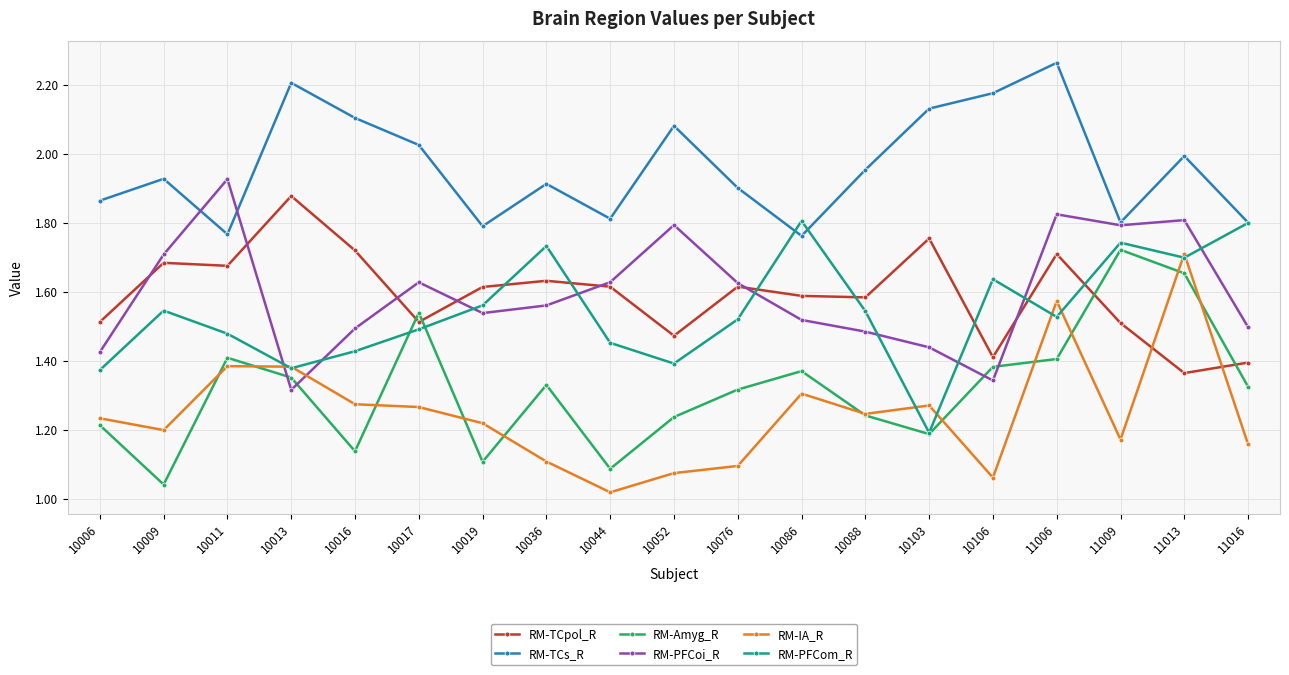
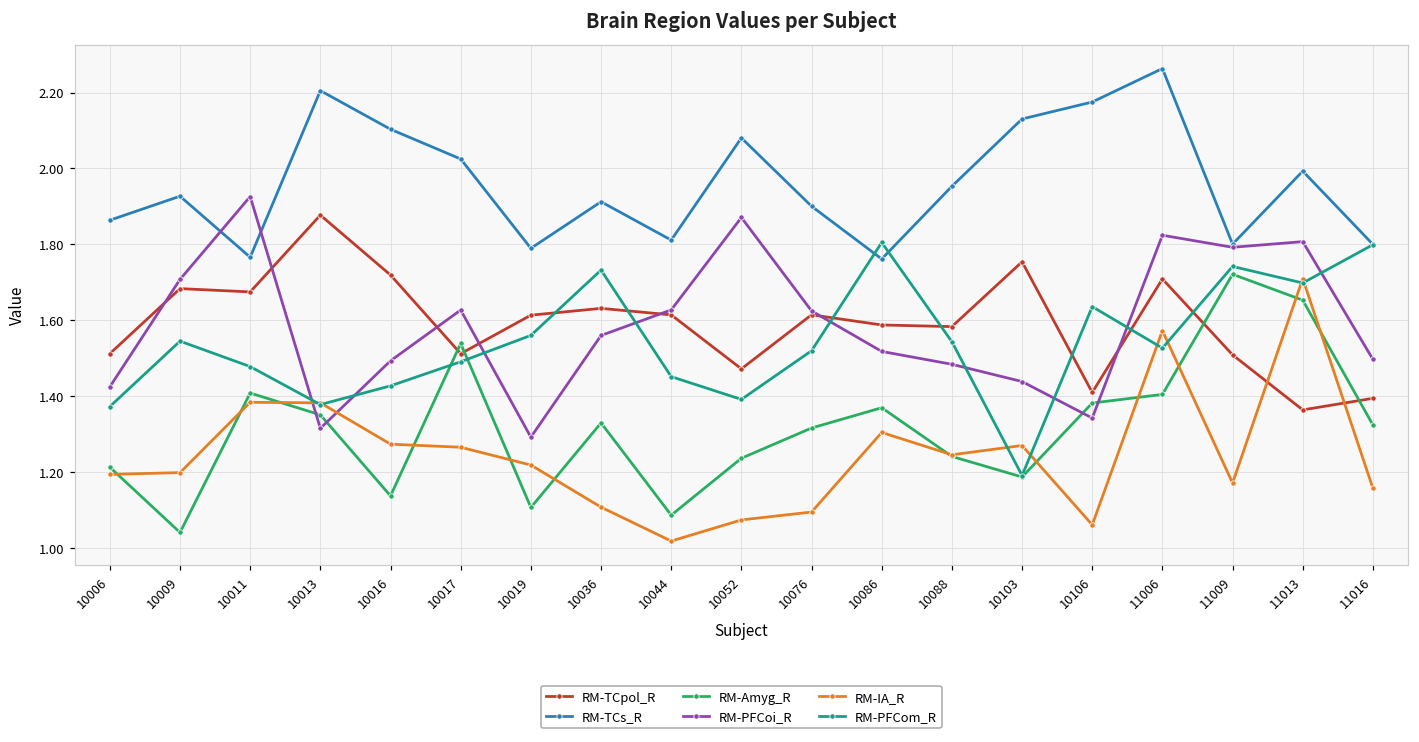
  {
    "RM-TCpol_R": {
      "10006": 1.51,
      "10009": 1.68,
      "10011": 1.68,
      "10013": 1.88,
      "10016": 1.72,
      "10017": 1.51,
      "10019": 1.61,
      "10036": 1.63,
      "10044": 1.61,
      "10052": 1.47,
      "10076": 1.61,
      "10086": 1.59,
      "10088": 1.58,
      "10103": 1.75,
      "10106": 1.41,
      "11006": 1.71,
      "11009": 1.51,
      "11013": 1.36,
      "11016": 1.39
    },
    "RM-TCs_R": {
      "10006": 1.86,
      "10009": 1.93,
      "10011": 1.77,
      "10013": 2.20,
      "10016": 2.10,
      "10017": 2.03,
      "10019": 1.79,
      "10036": 1.91,
      "10044": 1.81,
      "10052": 2.08,
      "10076": 1.90,
      "10086": 1.76,
      "10088": 1.95,
      "10103": 2.13,
      "10106": 2.17,
      "11006": 2.26,
      "11009": 1.80,
      "11013": 1.99
    },
    "RM-PFCoi_R": {
      "10006": 1.43,
      "10009": 1.71,
      "10011": 1.93,
      "10013": 1.32,
      "10016": 1.49,
      "10017": 1.63,
-     "10019": 1.54,
+     "10019": 1.29,
      "10036": 1.56,
      "10044": 1.63,
-     "10052": 1.79,
+     "10052": 1.87,
      "10076": 1.62,
      "10086": 1.52,
      "10088": 1.48,
      "10103": 1.44,
      "10106": 1.34,
      "11006": 1.82,
      "11009": 1.79,
      "11013": 1.81,
      "11016": 1.50
    },
    "RM-IA_R": {
-     "10006": 1.23,
+     "10006": 1.19,
      "10009": 1.20,
      "10011": 1.38,
      "10016": 1.27,
      "10017": 1.27,
      "10019": 1.22,
      "10036": 1.11,
      "10044": 1.02,
      "10052": 1.07,
      "10076": 1.10,
      "10086": 1.30,
      "10103": 1.27,
      "10106": 1.06,
      "11006": 1.57,
      "11009": 1.17,
      "11013": 1.71,
      "11016": 1.16
    }
  }
